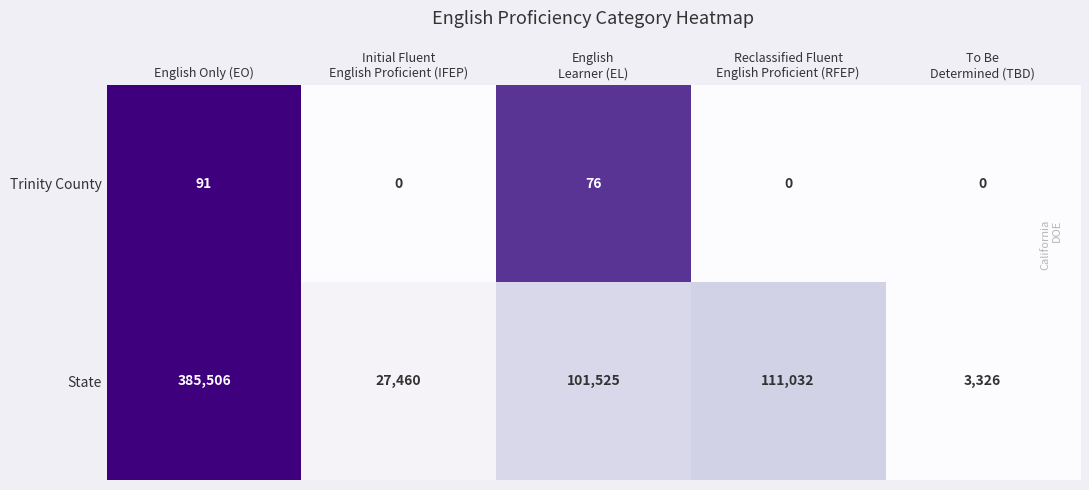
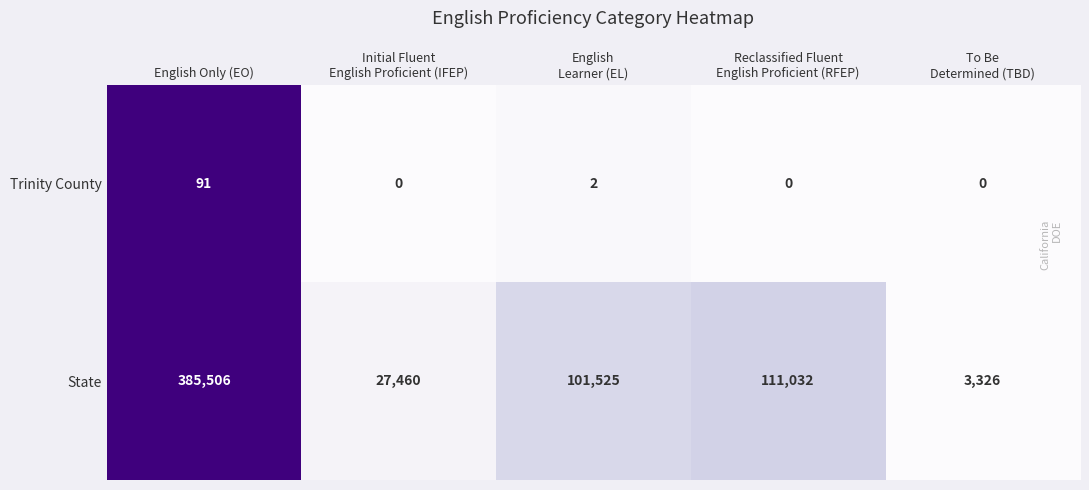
  {
    "Trinity County": {
      "English Only (EO)": "91",
      "Initial Fluent English Proficient (IFEP)": "0",
-     "English Learner (EL)": "76",
+     "English Learner (EL)": "2",
      "Reclassified Fluent English Proficient (RFEP)": "0",
      "To Be Determined (TBD)": "0"
    },
    "State": {
      "English Only (EO)": "385,506",
      "Initial Fluent English Proficient (IFEP)": "27,460",
      "English Learner (EL)": "101,525",
      "Reclassified Fluent English Proficient (RFEP)": "111,032",
      "To Be Determined (TBD)": "3,326"
    }
  }
